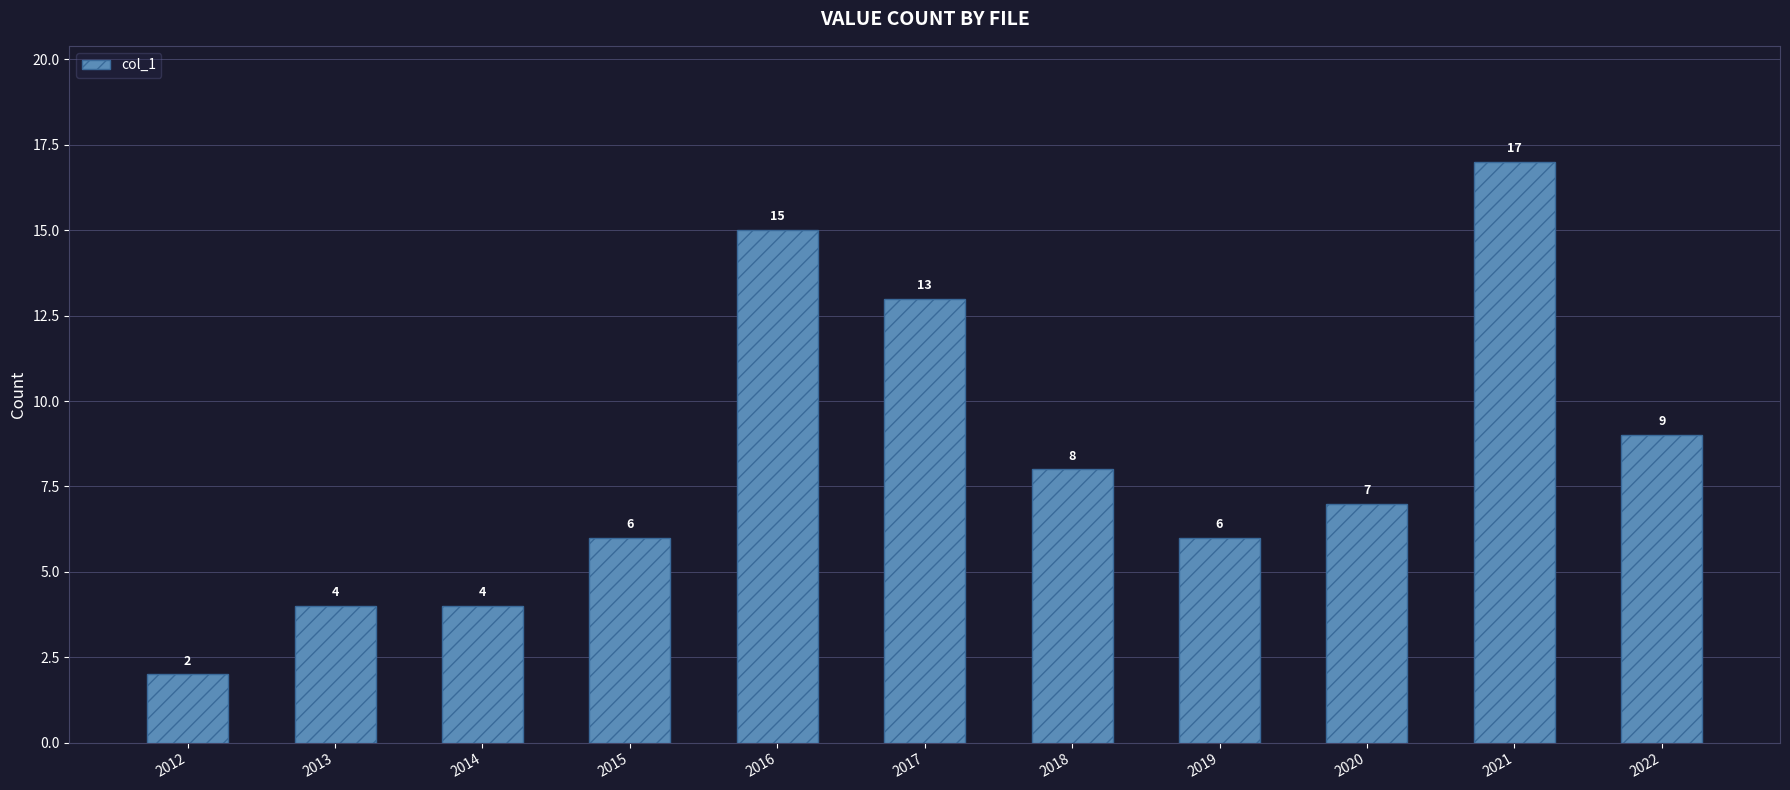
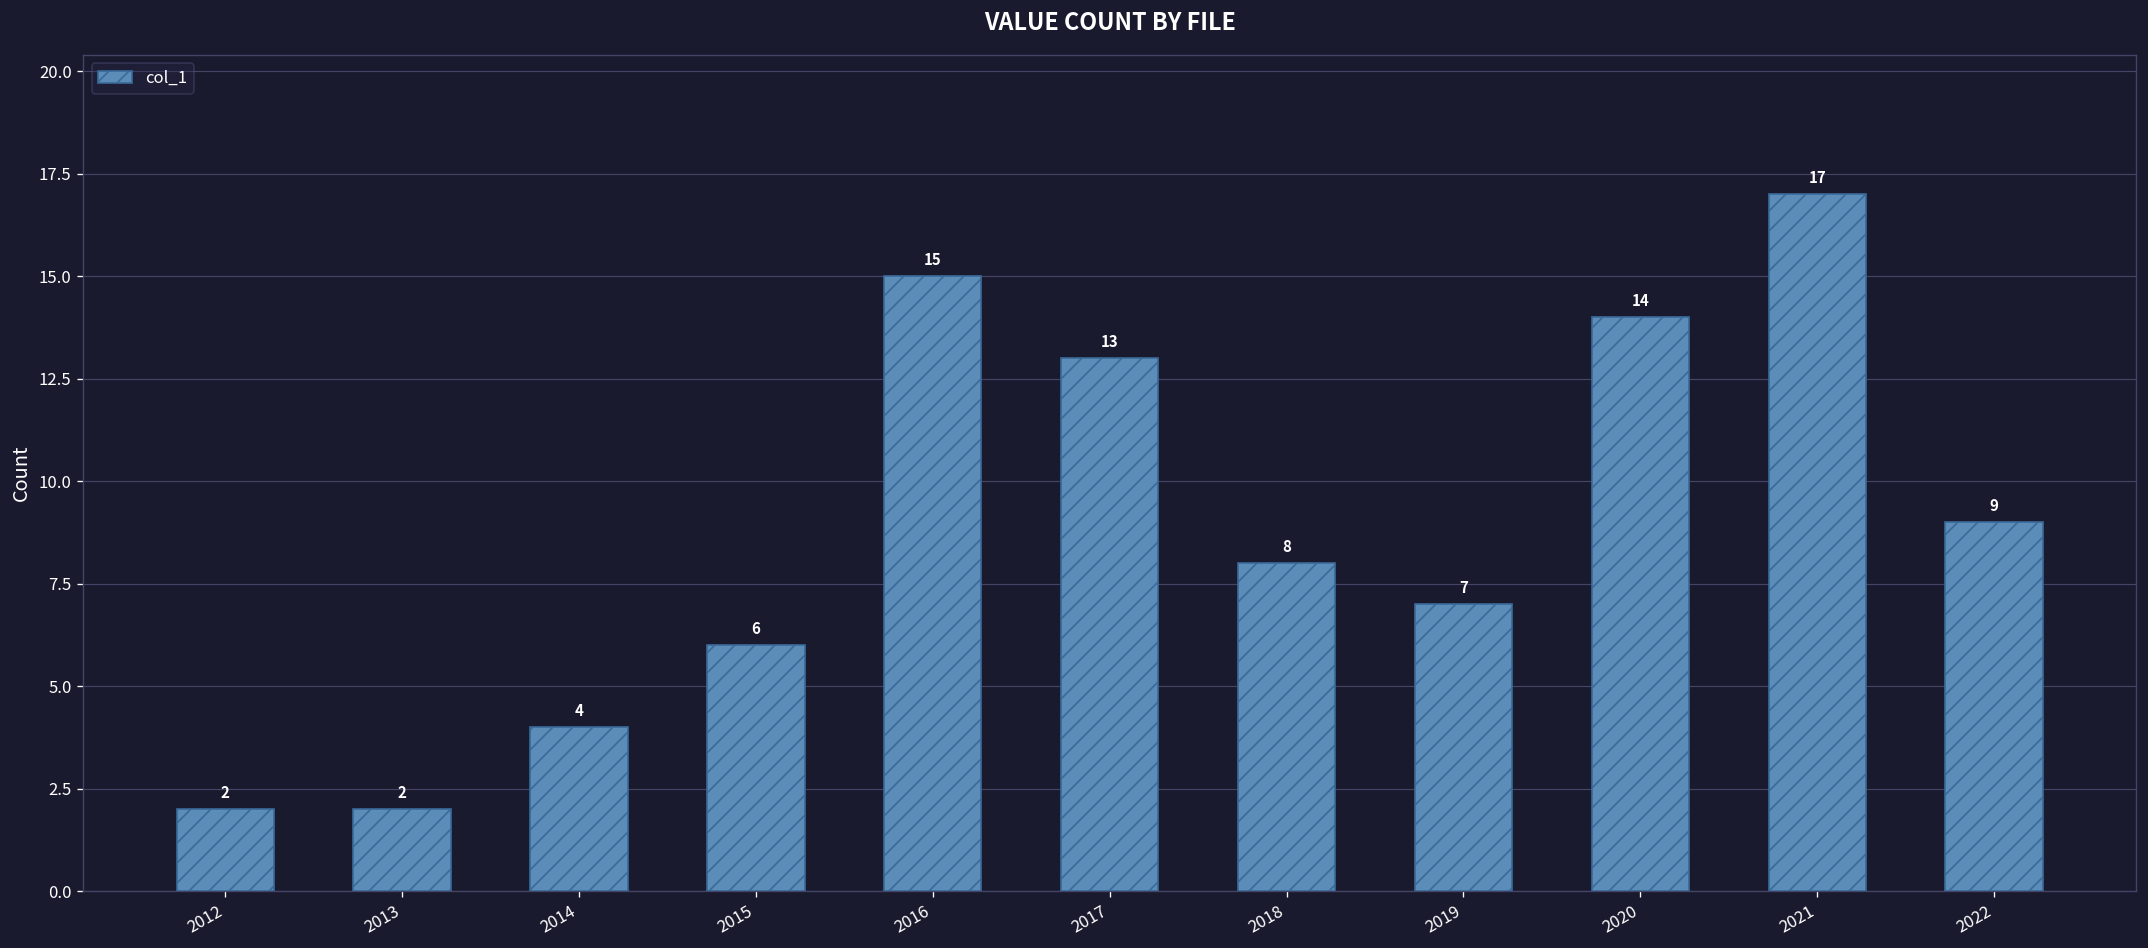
  {
    "2012": 2,
-   "2013": 4,
+   "2013": 2,
    "2014": 4,
    "2015": 6,
    "2016": 15,
    "2017": 13,
    "2018": 8,
-   "2019": 6,
-   "2020": 7,
+   "2019": 7,
+   "2020": 14,
    "2021": 17,
    "2022": 9
  }
